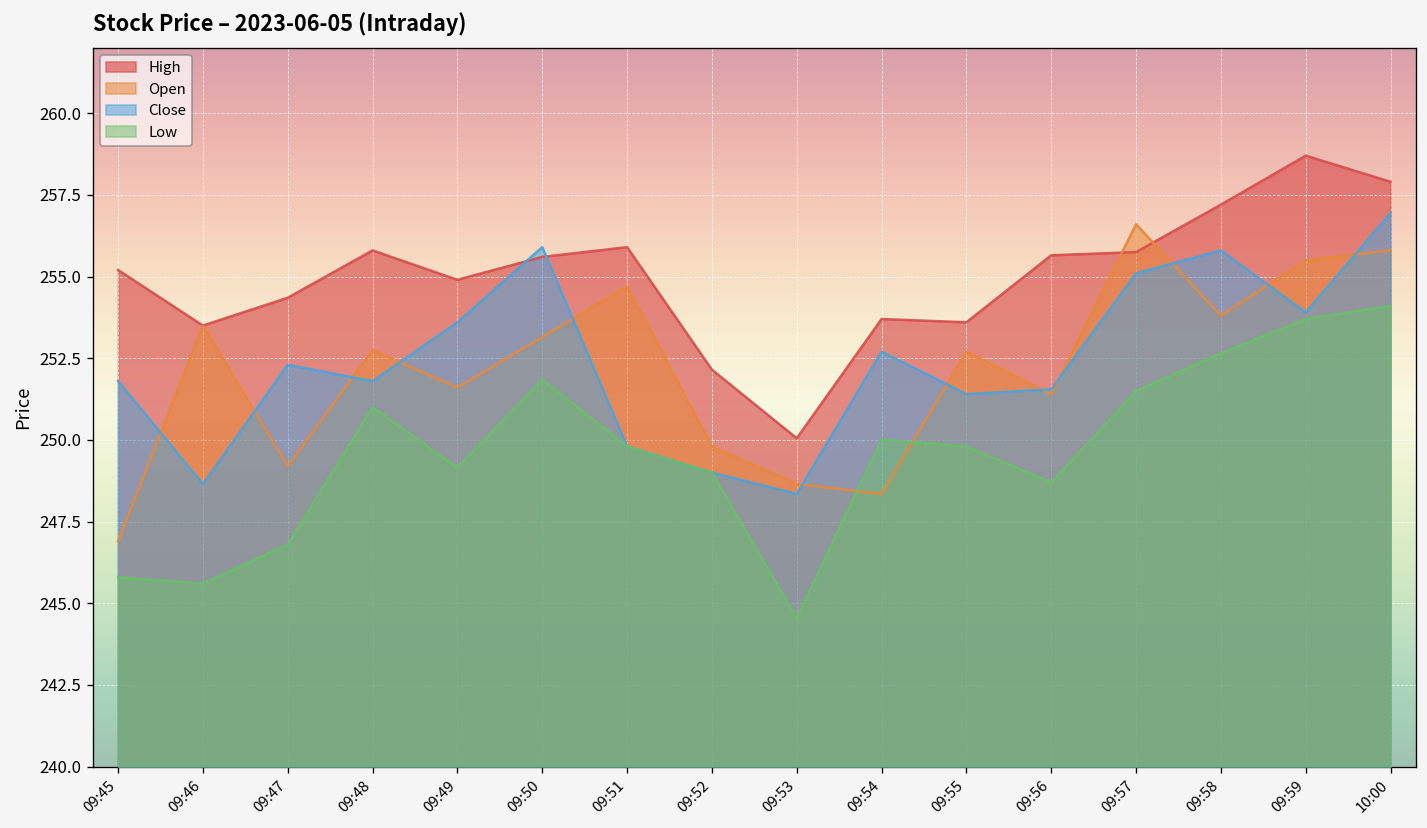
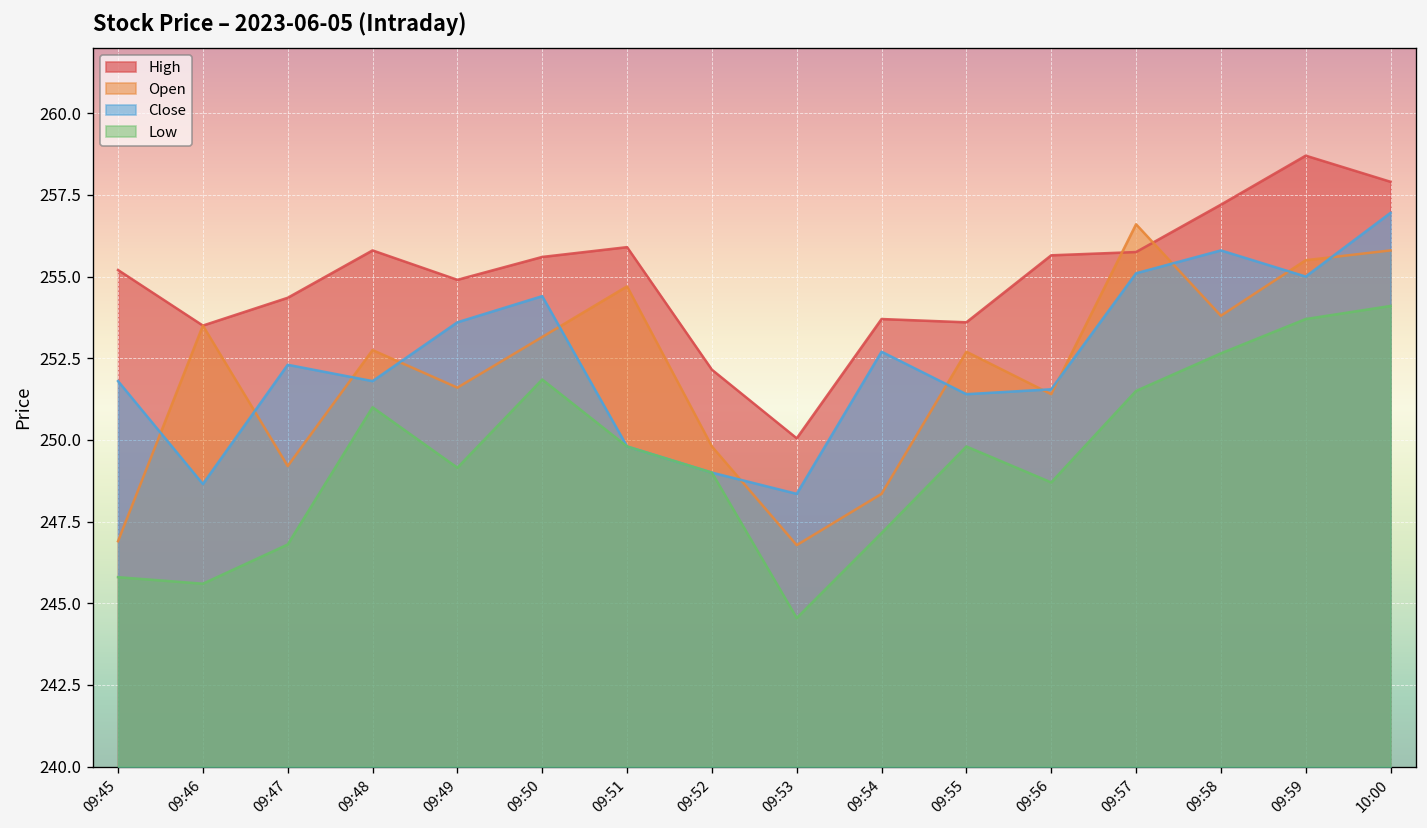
  {
    "High": {
      "09:45": 255.2,
      "09:47": 254.4,
      "09:48": 255.8,
      "09:49": 254.9,
      "09:50": 255.6,
      "09:51": 255.9,
      "09:52": 252.2,
      "09:53": 250.1,
      "09:54": 253.7,
      "09:55": 253.6,
      "09:56": 255.7,
      "09:57": 255.8,
      "09:58": 257.2,
      "09:59": 258.7,
      "10:00": 257.9
    },
    "Open": {
      "09:45": 246.9,
      "09:47": 249.2,
      "09:48": 252.8,
      "09:49": 251.6,
      "09:50": 253.2,
      "09:51": 254.7,
      "09:52": 249.8,
-     "09:53": 248.7,
+     "09:53": 246.8,
      "09:54": 248.4,
      "09:55": 252.7,
      "09:56": 251.4,
      "09:57": 256.6,
      "09:58": 253.8,
      "09:59": 255.5,
      "10:00": 255.8
    },
    "Close": {
      "09:45": 251.8,
      "09:46": 248.7,
      "09:47": 252.3,
      "09:48": 251.8,
      "09:49": 253.6,
-     "09:50": 255.9,
+     "09:50": 254.4,
      "09:53": 248.4,
      "09:54": 252.7,
      "09:55": 251.4,
      "09:56": 251.6,
      "09:57": 255.1,
      "09:58": 255.8,
-     "09:59": 253.9,
+     "09:59": 255.0,
      "10:00": 257.0
    },
    "Low": {
      "09:45": 245.8,
      "09:46": 245.6,
      "09:47": 246.8,
      "09:48": 251.0,
      "09:49": 249.2,
      "09:50": 251.9,
      "09:53": 244.6,
-     "09:54": 250.0,
+     "09:54": 247.2,
      "09:55": 249.8,
      "09:56": 248.7,
      "09:57": 251.5,
      "09:58": 252.7,
      "09:59": 253.7,
      "10:00": 254.1
    }
  }
